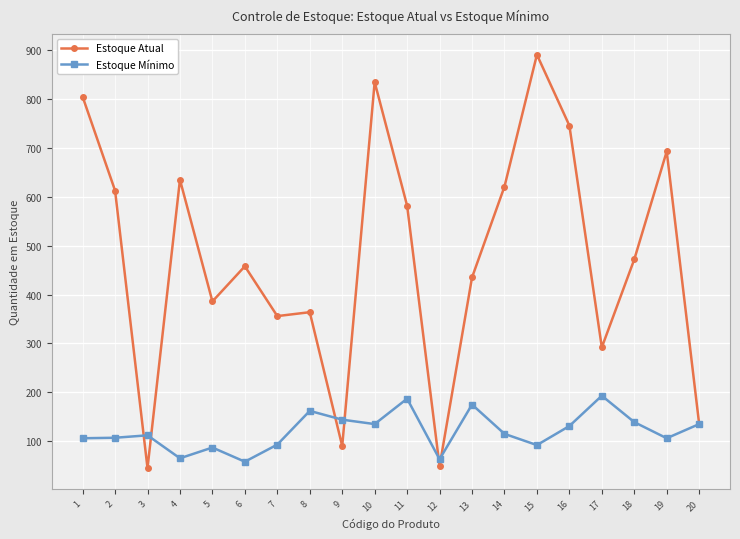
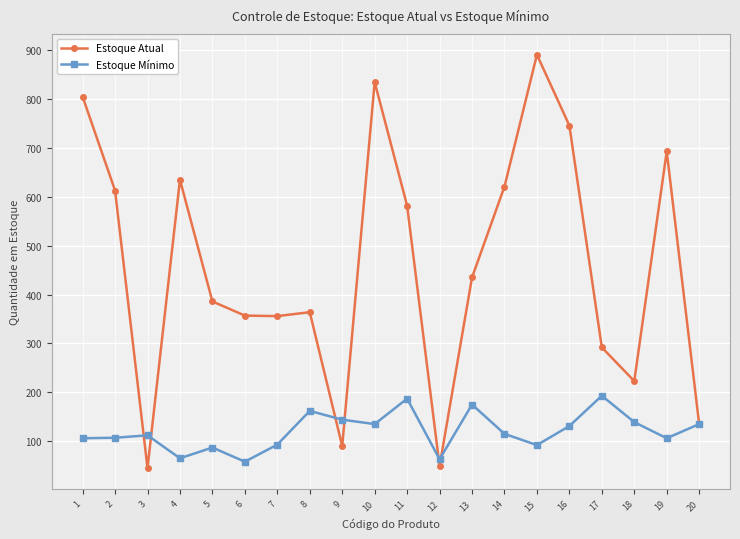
  {
    "Estoque Atual": {
      "1": 810,
      "2": 610,
      "3": 50,
      "4": 640,
      "5": 390,
-     "6": 460,
+     "6": 360,
      "7": 360,
      "8": 360,
      "9": 90,
      "10": 840,
      "11": 580,
      "12": 50,
      "13": 440,
      "14": 620,
      "15": 890,
      "16": 750,
      "17": 290,
-     "18": 470,
+     "18": 220,
      "19": 690
    },
    "Estoque Mínimo": {
      "1": 110,
      "2": 110,
      "3": 110,
      "4": 70,
      "5": 90,
      "6": 60,
      "7": 90,
      "8": 160,
      "9": 140,
      "10": 140,
      "11": 190,
      "12": 60,
      "13": 180,
      "14": 120,
      "15": 90,
      "16": 130,
      "17": 190,
      "18": 140,
      "19": 110
    }
  }
